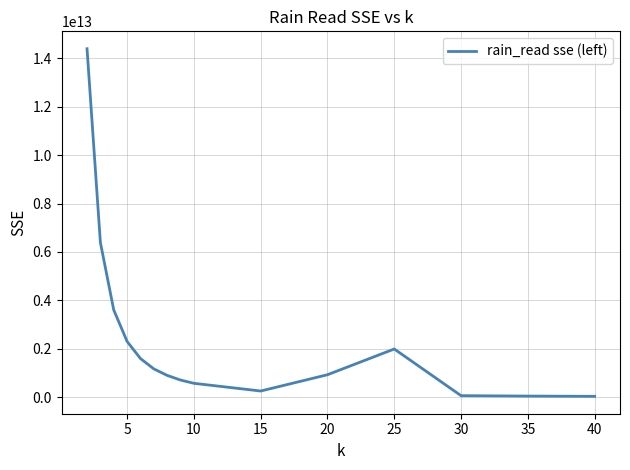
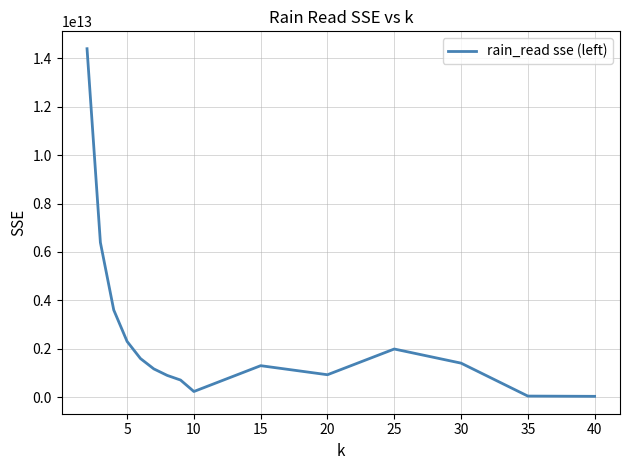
  {
    "5": 2300000000000,
-   "10": 600000000000,
-   "15": 300000000000,
+   "10": 200000000000,
+   "15": 1300000000000,
    "20": 900000000000,
    "25": 2000000000000,
-   "30": 100000000000,
+   "30": 1400000000000,
    "35": 0,
    "40": 0
  }
